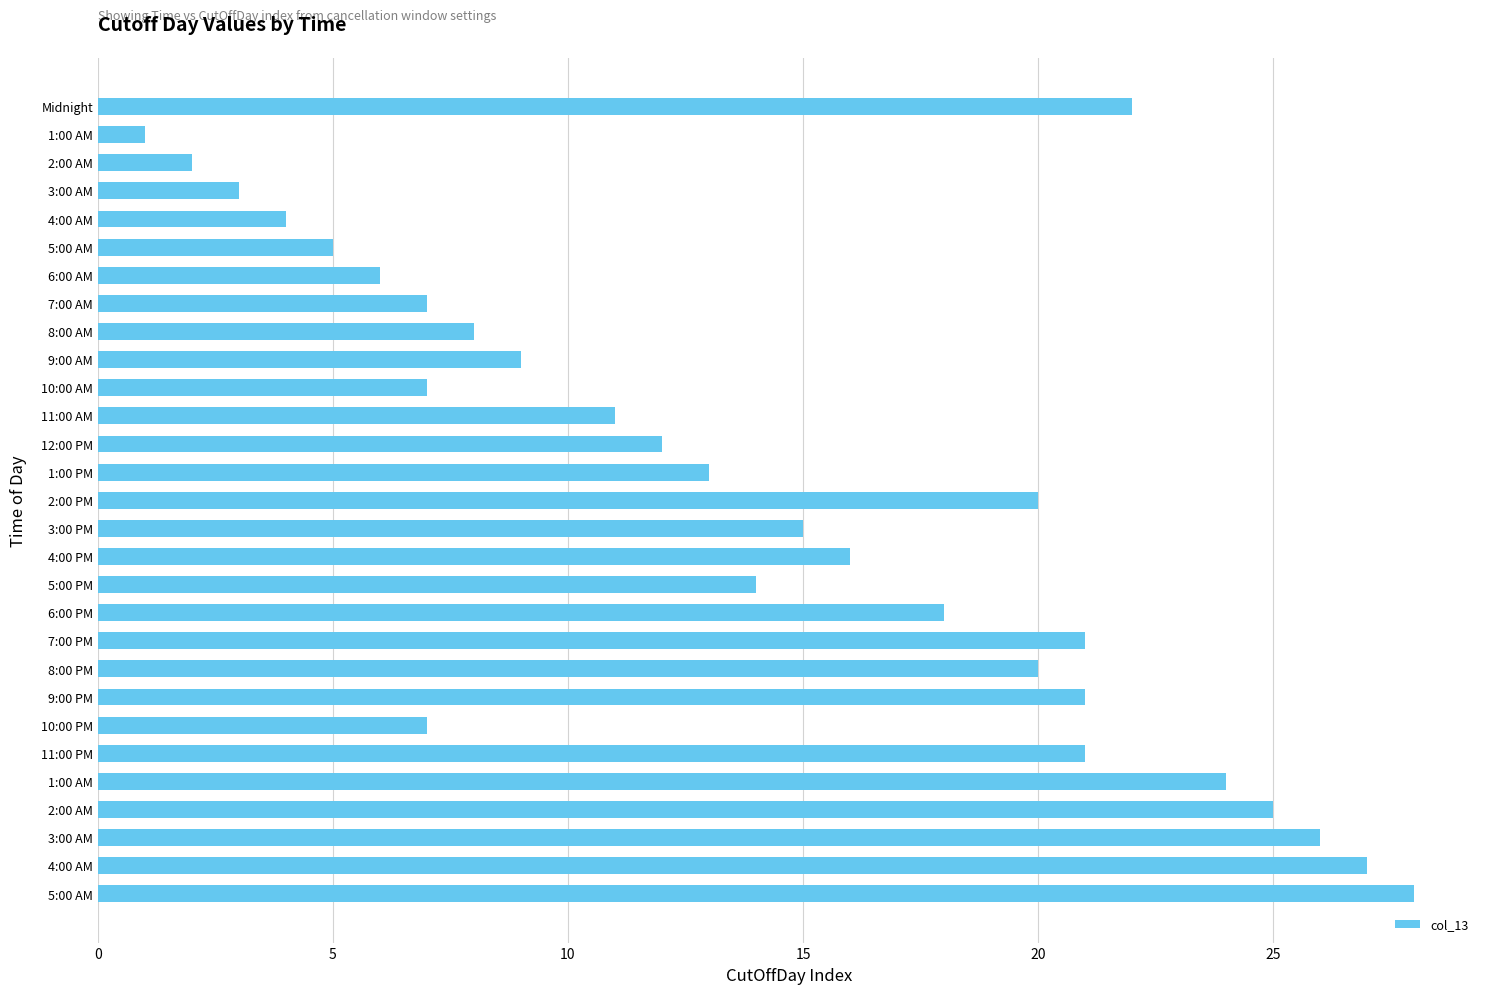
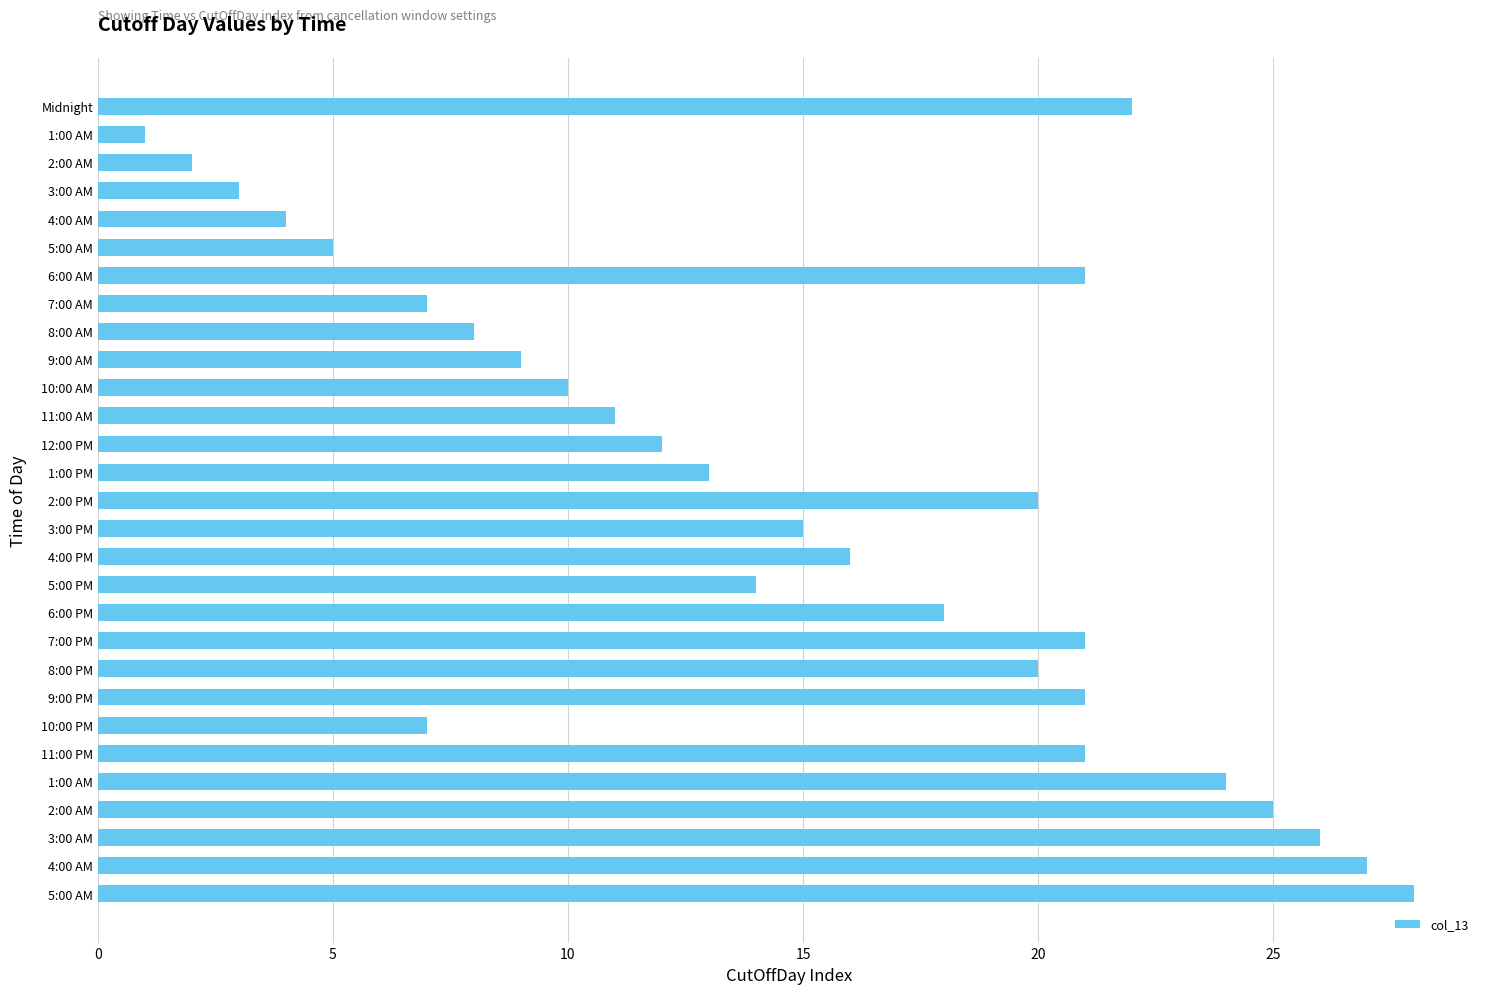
  {
    "Midnight": 22,
-   "6:00 AM": 6,
+   "6:00 AM": 21,
    "7:00 AM": 7,
    "8:00 AM": 8,
    "9:00 AM": 9,
-   "10:00 AM": 7,
+   "10:00 AM": 10,
    "11:00 AM": 11,
    "12:00 PM": 12,
    "1:00 PM": 13,
    "2:00 PM": 20,
    "3:00 PM": 15,
    "4:00 PM": 16,
    "5:00 PM": 14,
    "6:00 PM": 18,
    "7:00 PM": 21,
    "8:00 PM": 20,
    "9:00 PM": 21,
    "10:00 PM": 7,
    "11:00 PM": 21
  }
